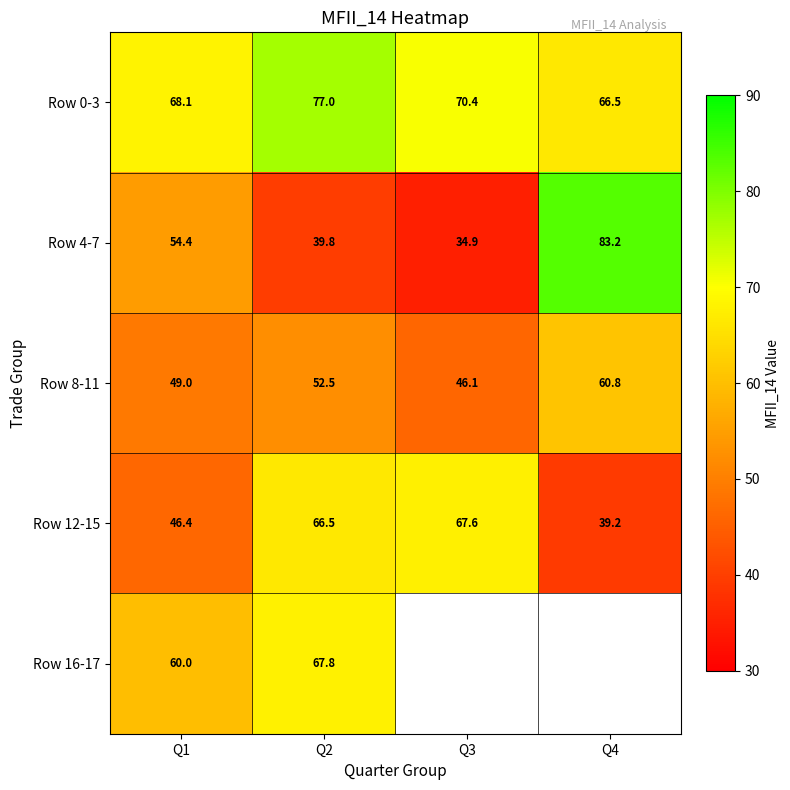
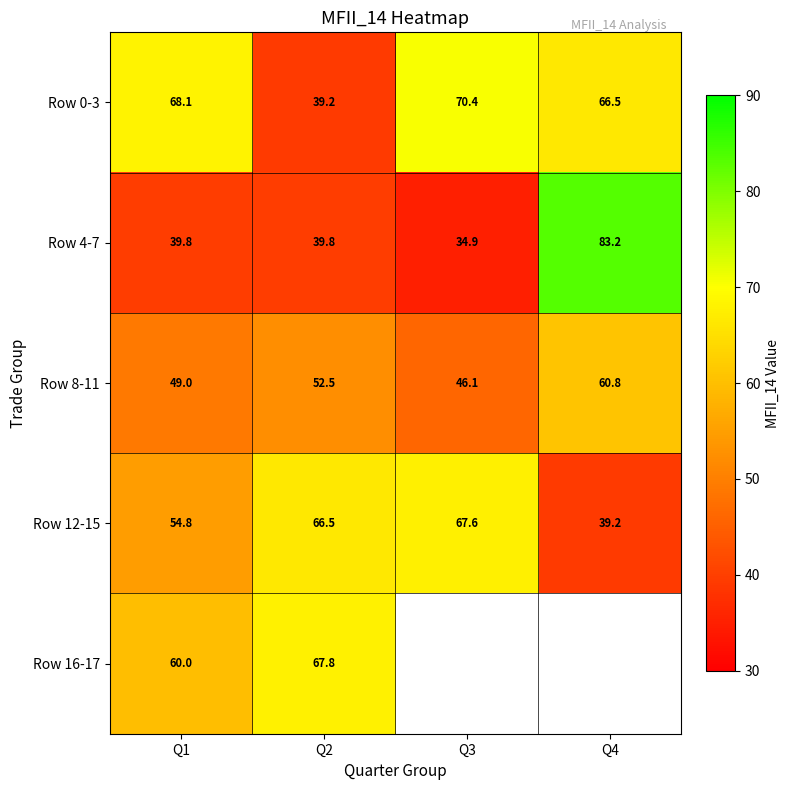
  {
    "Row 0-3": {
      "Q1": 68.1,
-     "Q2": 77.0,
+     "Q2": 39.2,
      "Q3": 70.4,
      "Q4": 66.5
    },
    "Row 4-7": {
-     "Q1": 54.4,
+     "Q1": 39.8,
      "Q2": 39.8,
      "Q3": 34.9,
      "Q4": 83.2
    },
    "Row 8-11": {
      "Q1": 49.0,
      "Q2": 52.5,
      "Q3": 46.1,
      "Q4": 60.8
    },
    "Row 12-15": {
-     "Q1": 46.4,
+     "Q1": 54.8,
      "Q2": 66.5,
      "Q3": 67.6,
      "Q4": 39.2
    },
    "Row 16-17": {
      "Q1": 60.0,
      "Q2": 67.8
    }
  }
